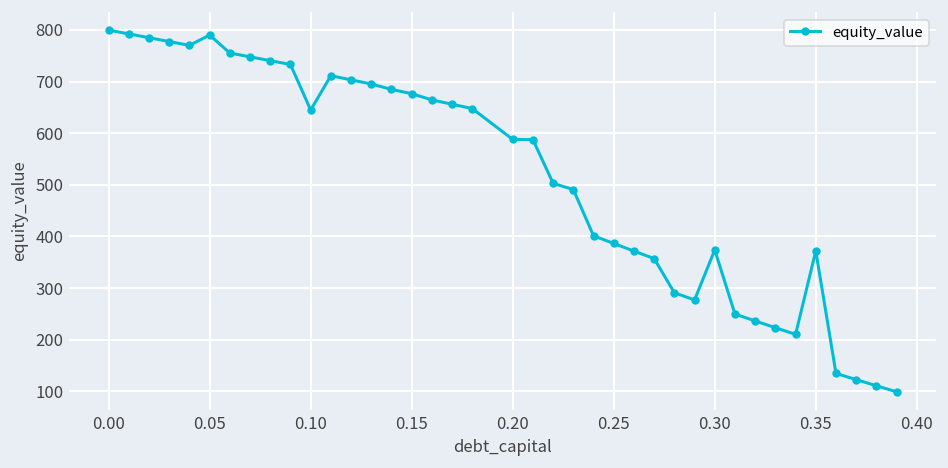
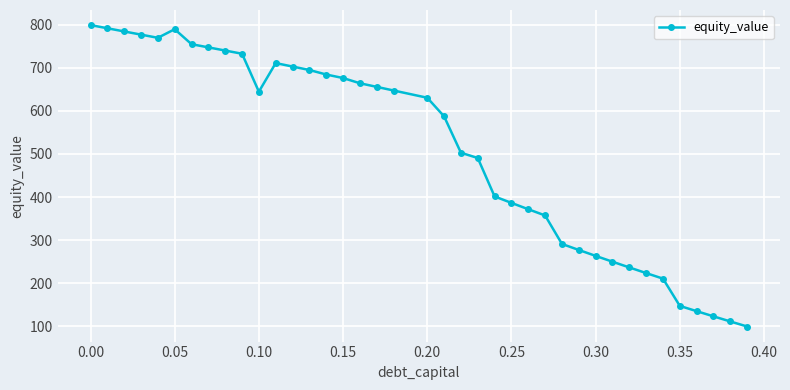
  {
    "0.00": 800,
    "0.05": 790,
    "0.10": 640,
    "0.15": 680,
-   "0.20": 590,
+   "0.20": 630,
    "0.25": 390,
-   "0.30": 370,
-   "0.35": 370
+   "0.30": 260,
+   "0.35": 150
  }
